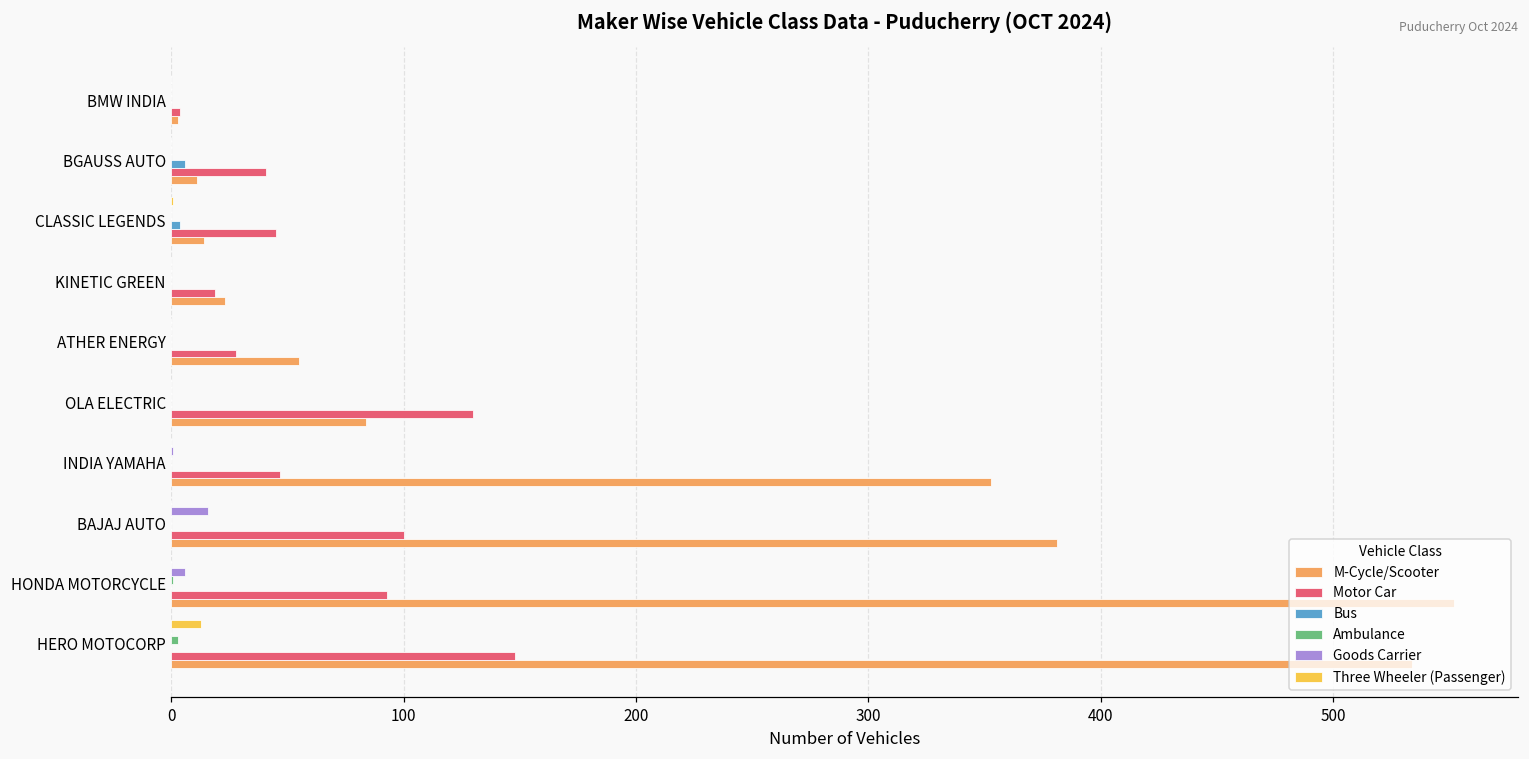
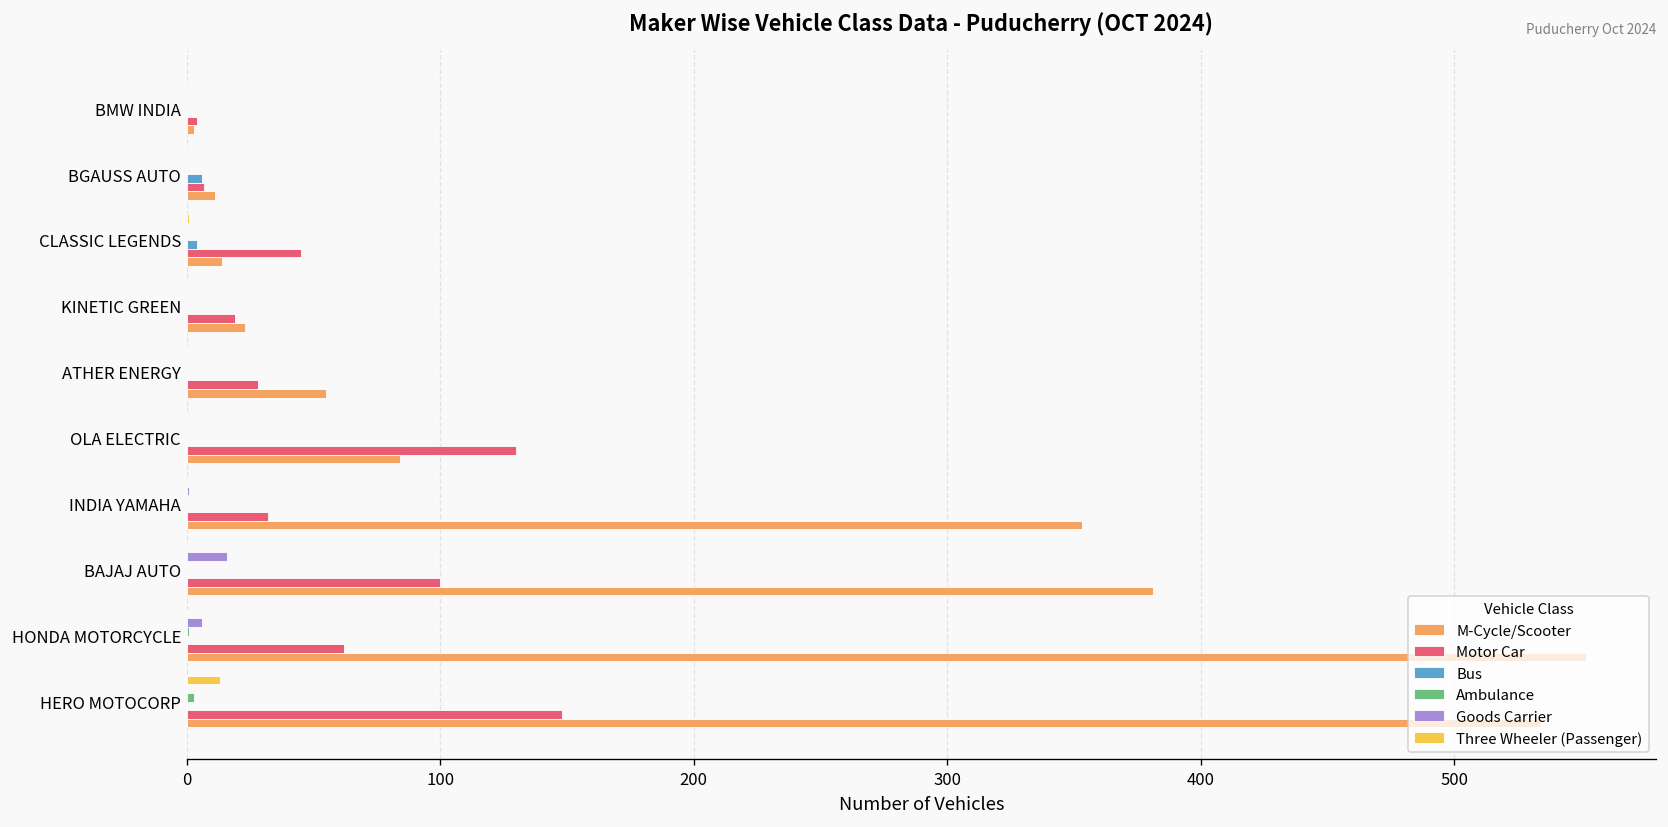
  {
    "Motor Car": {
      "BMW INDIA": 4,
-     "BGAUSS AUTO": 41,
+     "BGAUSS AUTO": 7,
      "CLASSIC LEGENDS": 45,
      "KINETIC GREEN": 19,
      "ATHER ENERGY": 28,
      "OLA ELECTRIC": 130,
-     "INDIA YAMAHA": 47,
+     "INDIA YAMAHA": 32,
      "BAJAJ AUTO": 100,
-     "HONDA MOTORCYCLE": 93,
+     "HONDA MOTORCYCLE": 62,
      "HERO MOTOCORP": 148
    },
    "Bus": {
      "BMW INDIA": 0,
      "BGAUSS AUTO": 6,
      "CLASSIC LEGENDS": 4,
      "KINETIC GREEN": 0,
      "ATHER ENERGY": 0,
      "OLA ELECTRIC": 0,
      "INDIA YAMAHA": 0,
      "BAJAJ AUTO": 0,
      "HONDA MOTORCYCLE": 0,
      "HERO MOTOCORP": 0
    },
    "Ambulance": {
      "BMW INDIA": 0,
      "BGAUSS AUTO": 0,
      "CLASSIC LEGENDS": 0,
      "KINETIC GREEN": 0,
      "ATHER ENERGY": 0,
      "OLA ELECTRIC": 0,
      "INDIA YAMAHA": 0,
      "BAJAJ AUTO": 0,
      "HERO MOTOCORP": 3
    },
    "Goods Carrier": {
      "BMW INDIA": 0,
      "BGAUSS AUTO": 0,
      "CLASSIC LEGENDS": 0,
      "KINETIC GREEN": 0,
      "ATHER ENERGY": 0,
      "OLA ELECTRIC": 0,
      "BAJAJ AUTO": 16,
      "HONDA MOTORCYCLE": 6,
      "HERO MOTOCORP": 0
    }
  }
